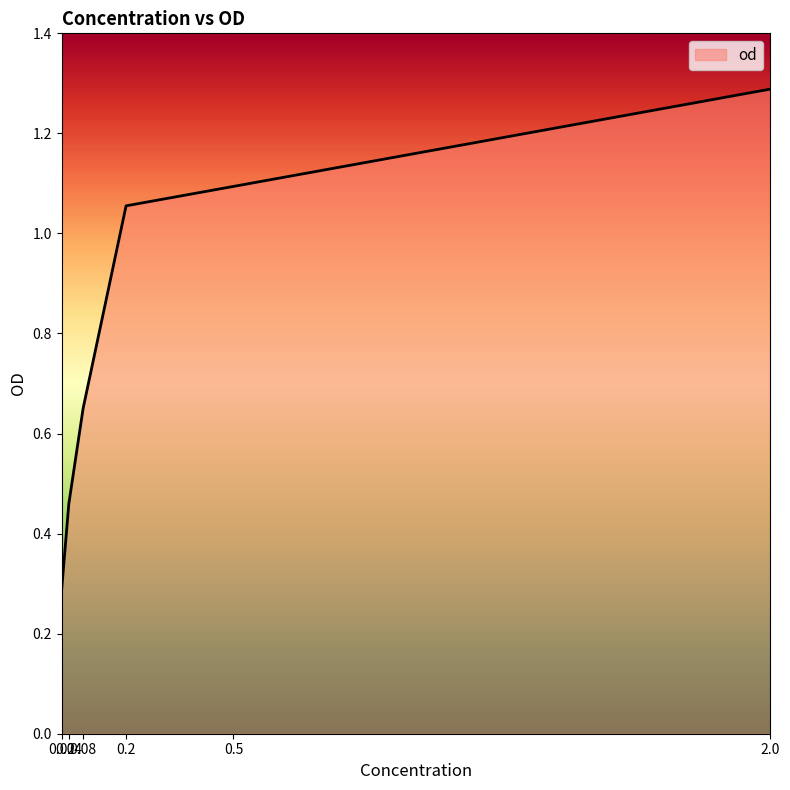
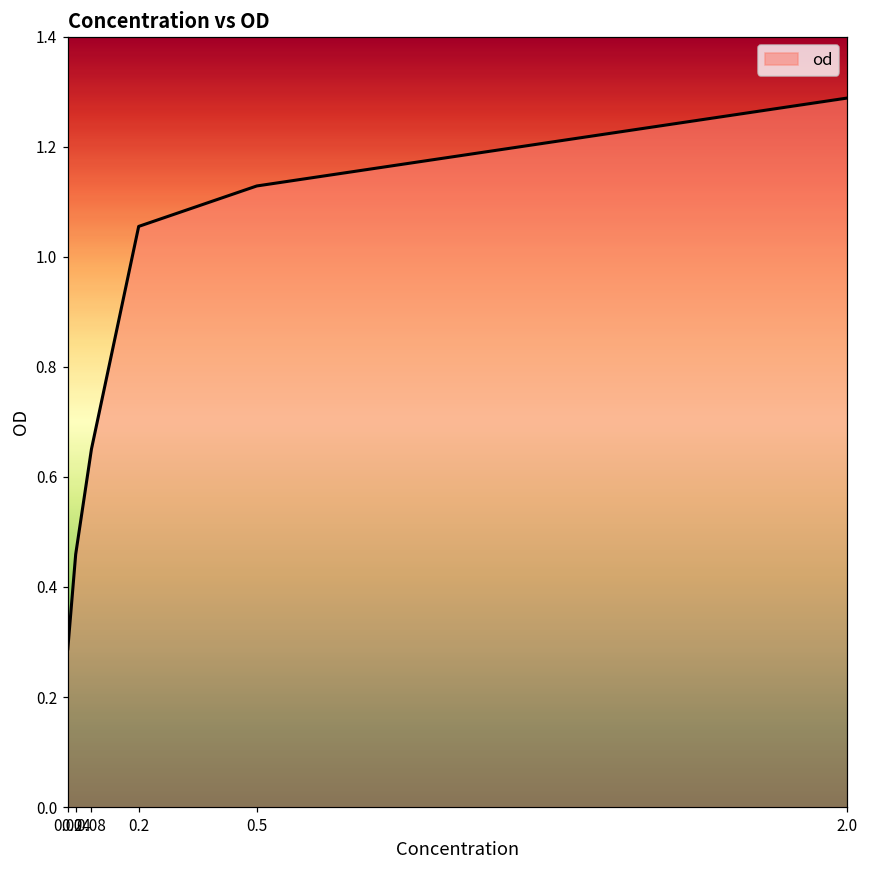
  {
    "0.2": 1.06,
-   "0.5": 1.09,
+   "0.5": 1.13,
    "2.0": 1.29
  }
